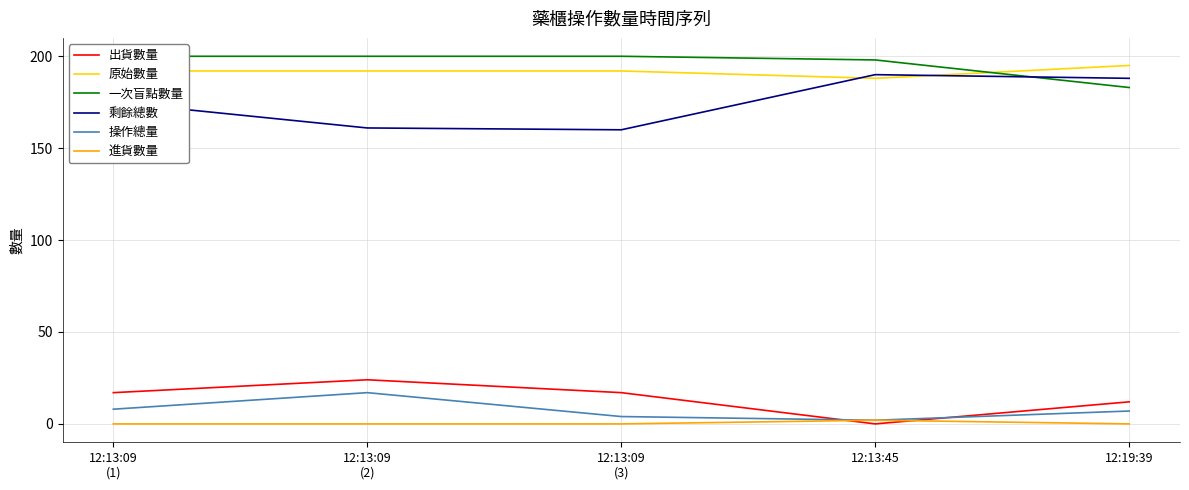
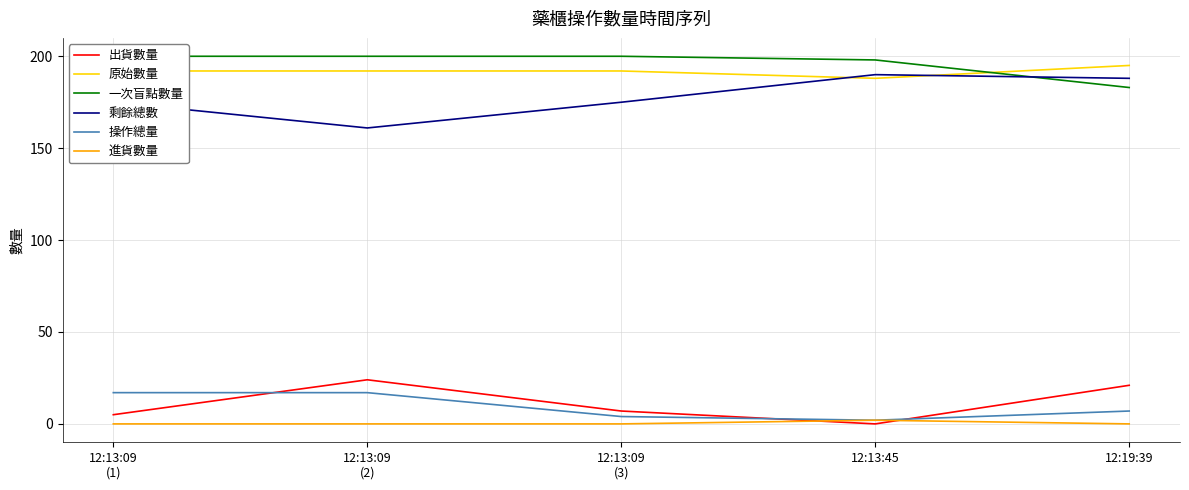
  {
    "出貨數量": {
-     "12:13:09 (1)": 17,
+     "12:13:09 (1)": 5,
      "12:13:09 (2)": 24,
-     "12:13:09 (3)": 17,
+     "12:13:09 (3)": 7,
      "12:13:45": 0,
-     "12:19:39": 12
+     "12:19:39": 21
    },
    "一次盲點數量": {
      "12:13:09 (2)": 200,
      "12:13:09 (3)": 200,
      "12:13:45": 198,
      "12:19:39": 183
    },
    "剩餘總數": {
      "12:13:09 (2)": 161,
-     "12:13:09 (3)": 160,
+     "12:13:09 (3)": 175,
      "12:13:45": 190,
      "12:19:39": 188
    },
    "操作總量": {
-     "12:13:09 (1)": 8,
+     "12:13:09 (1)": 17,
      "12:13:09 (2)": 17,
      "12:13:09 (3)": 4,
      "12:19:39": 7
    }
  }
